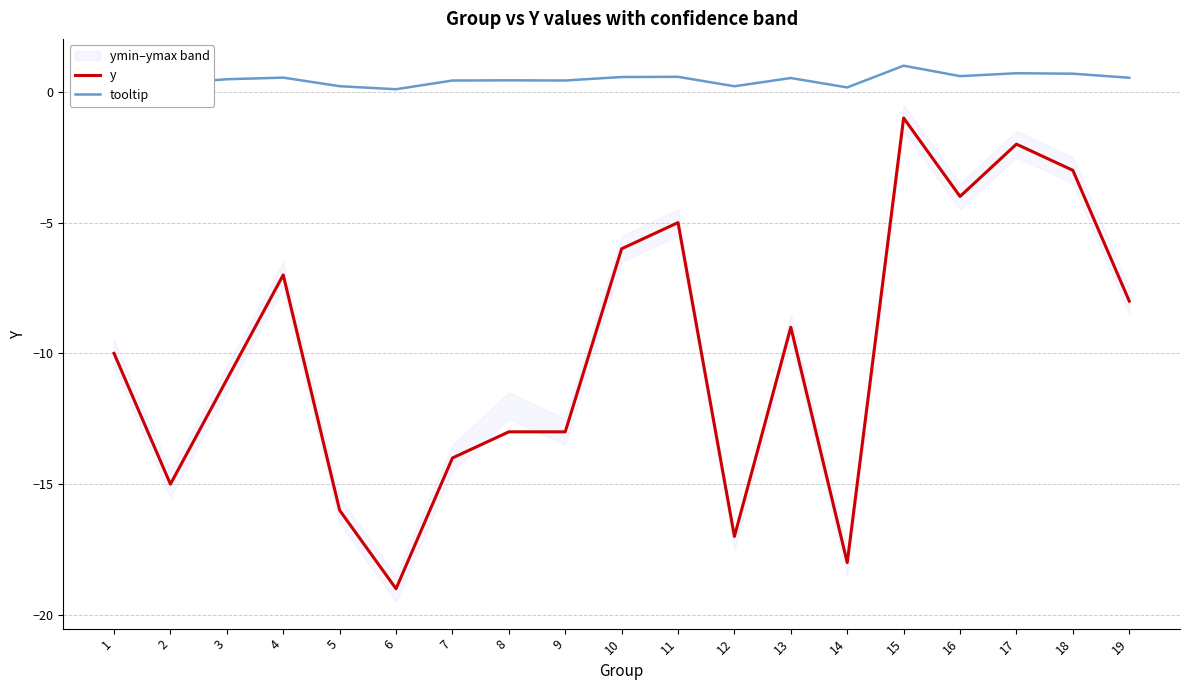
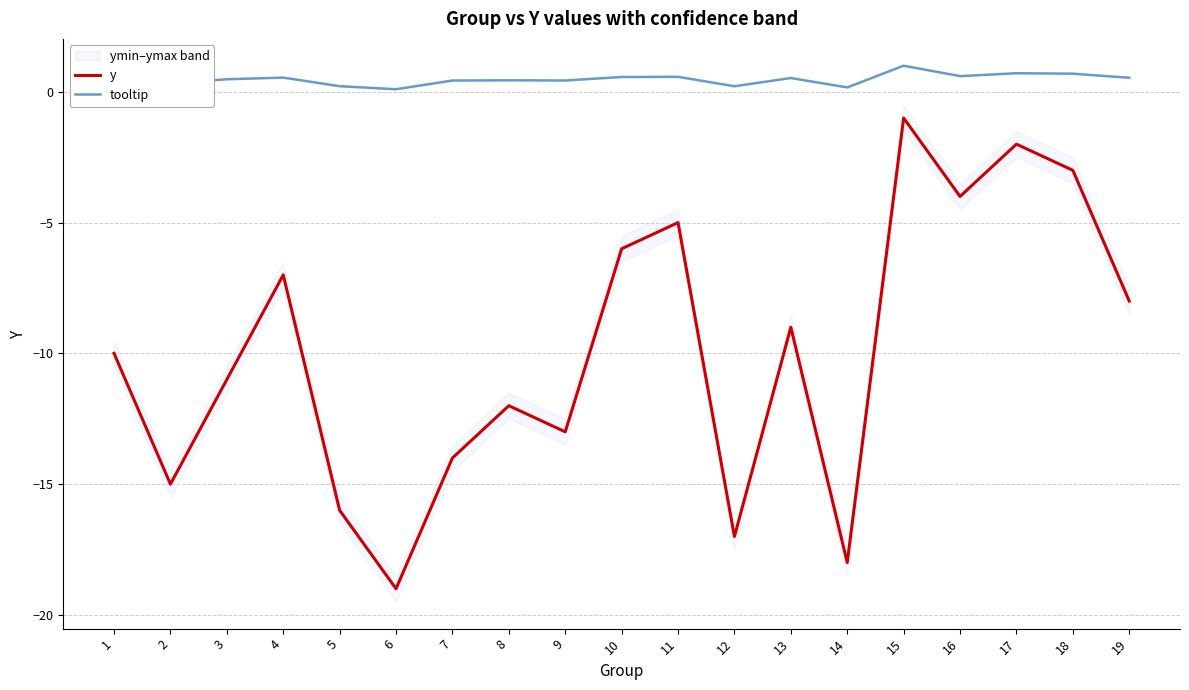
  {
    "y": {
      "1": -10,
      "2": -15,
      "3": -11,
      "4": -7,
      "5": -16,
      "6": -19,
      "7": -14,
-     "8": -13,
+     "8": -12,
      "9": -13,
      "10": -6,
      "11": -5,
      "12": -17,
      "13": -9,
      "14": -18,
      "15": -1,
      "16": -4,
      "17": -2,
      "18": -3,
      "19": -8
    },
    "tooltip": {
      "3": 0.5,
      "4": 0.5,
      "5": 0.2,
      "6": 0.1,
      "7": 0.4,
      "8": 0.4,
      "9": 0.4,
      "10": 0.6,
      "11": 0.6,
      "12": 0.2,
      "13": 0.5,
      "14": 0.2,
      "15": 1,
      "16": 0.6,
      "17": 0.7,
      "18": 0.7,
      "19": 0.5
    }
  }
